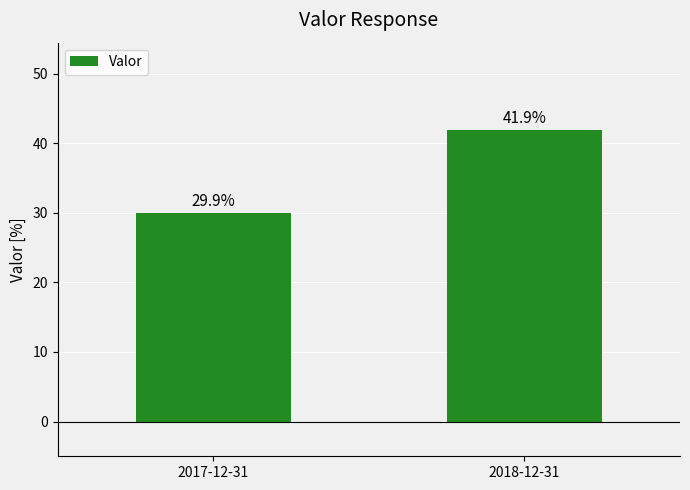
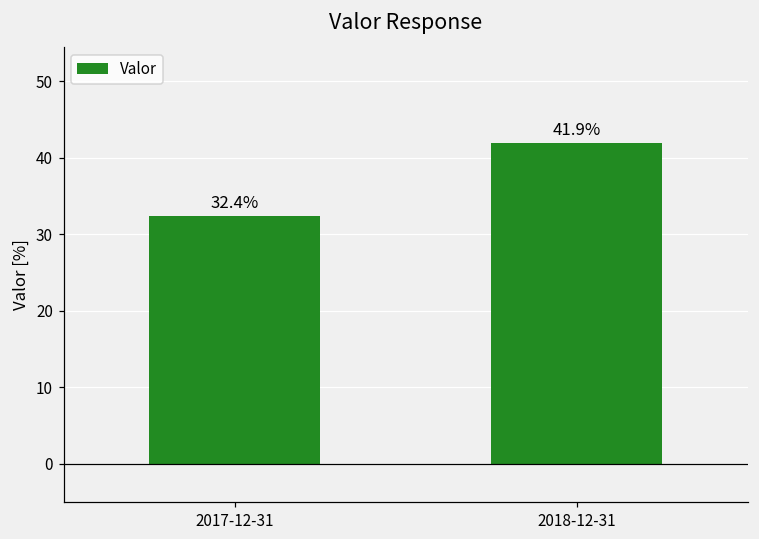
  {
-   "2017-12-31": "29.9%",
+   "2017-12-31": "32.4%",
    "2018-12-31": "41.9%"
  }
